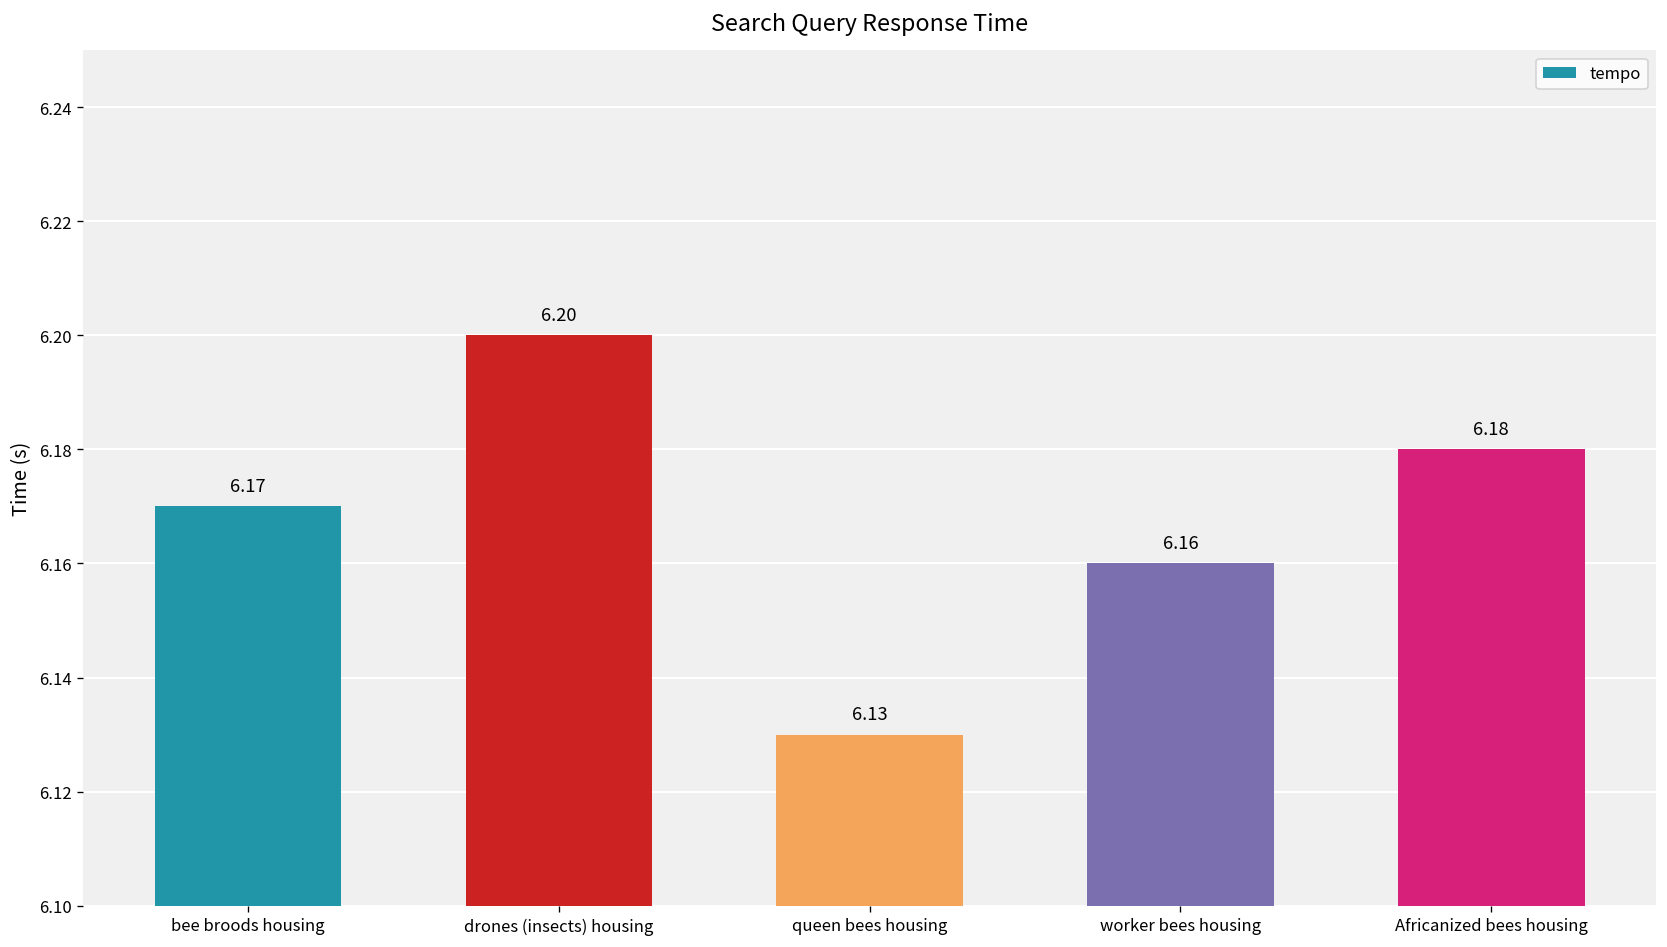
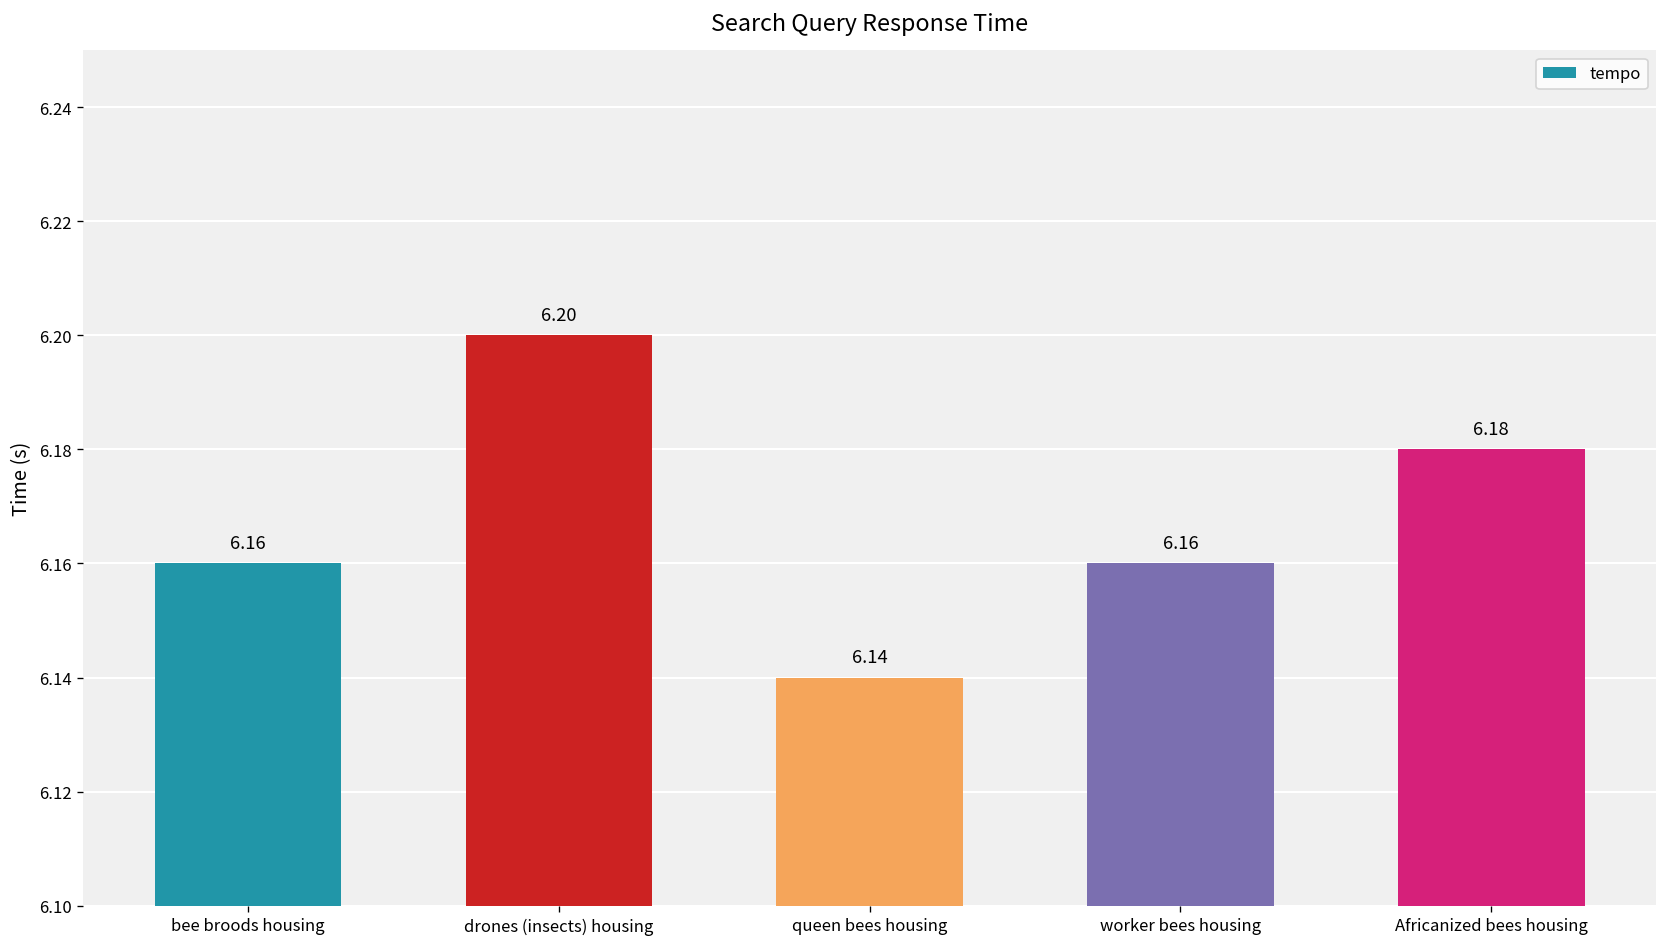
  {
-   "bee broods housing": 6.17,
+   "bee broods housing": 6.16,
    "drones (insects) housing": 6.20,
-   "queen bees housing": 6.13,
+   "queen bees housing": 6.14,
    "worker bees housing": 6.16,
    "Africanized bees housing": 6.18
  }
